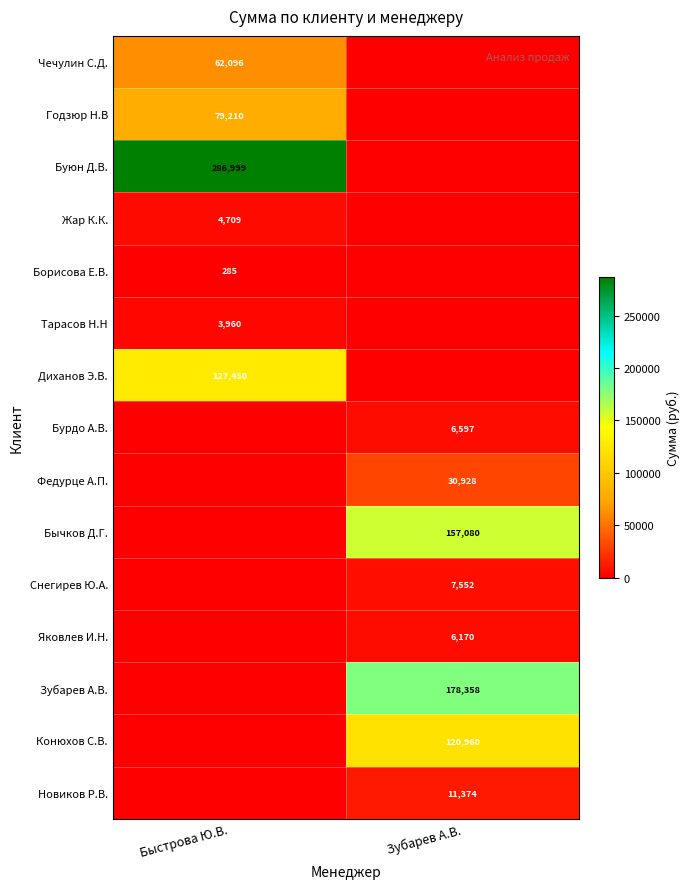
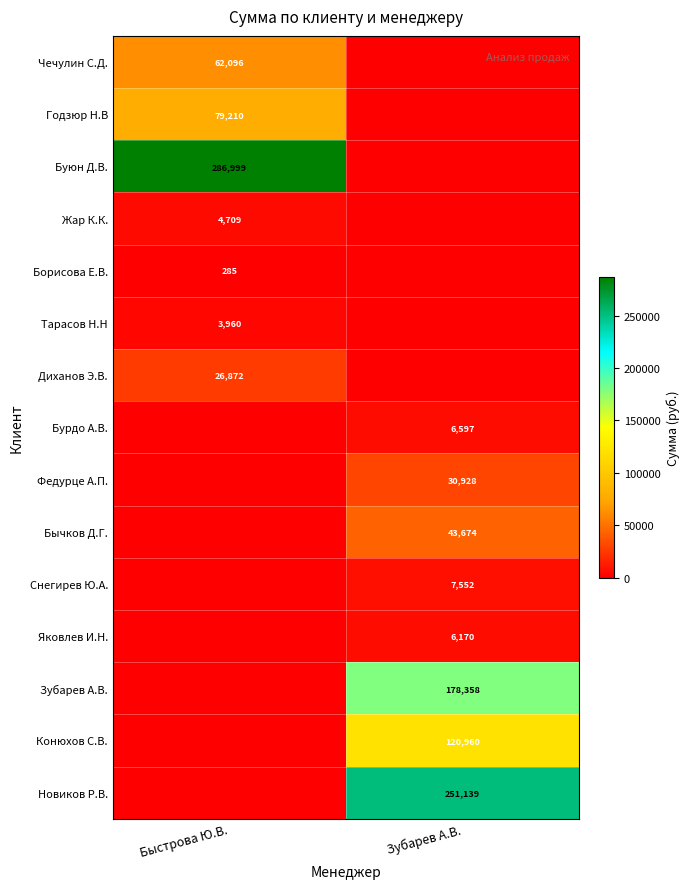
  {
    "Чечулин С.Д.": {
      "Быстрова Ю.В.": "62,096"
    },
    "Годзюр Н.В": {
      "Быстрова Ю.В.": "79,210"
    },
    "Буюн Д.В.": {
      "Быстрова Ю.В.": "286,999"
    },
    "Жар К.К.": {
      "Быстрова Ю.В.": "4,709"
    },
    "Борисова Е.В.": {
      "Быстрова Ю.В.": "285"
    },
    "Тарасов Н.Н": {
      "Быстрова Ю.В.": "3,960"
    },
    "Диханов Э.В.": {
-     "Быстрова Ю.В.": "127,450"
+     "Быстрова Ю.В.": "26,872"
    },
    "Бурдо А.В.": {
      "Зубарев А.В.": "6,597"
    },
    "Федурце А.П.": {
      "Зубарев А.В.": "30,928"
    },
    "Бычков Д.Г.": {
-     "Зубарев А.В.": "157,080"
+     "Зубарев А.В.": "43,674"
    },
    "Снегирев Ю.А.": {
      "Зубарев А.В.": "7,552"
    },
    "Яковлев И.Н.": {
      "Зубарев А.В.": "6,170"
    },
    "Зубарев А.В.": {
      "Зубарев А.В.": "178,358"
    },
    "Конюхов С.В.": {
      "Зубарев А.В.": "120,960"
    },
    "Новиков Р.В.": {
-     "Зубарев А.В.": "11,374"
+     "Зубарев А.В.": "251,139"
    }
  }
